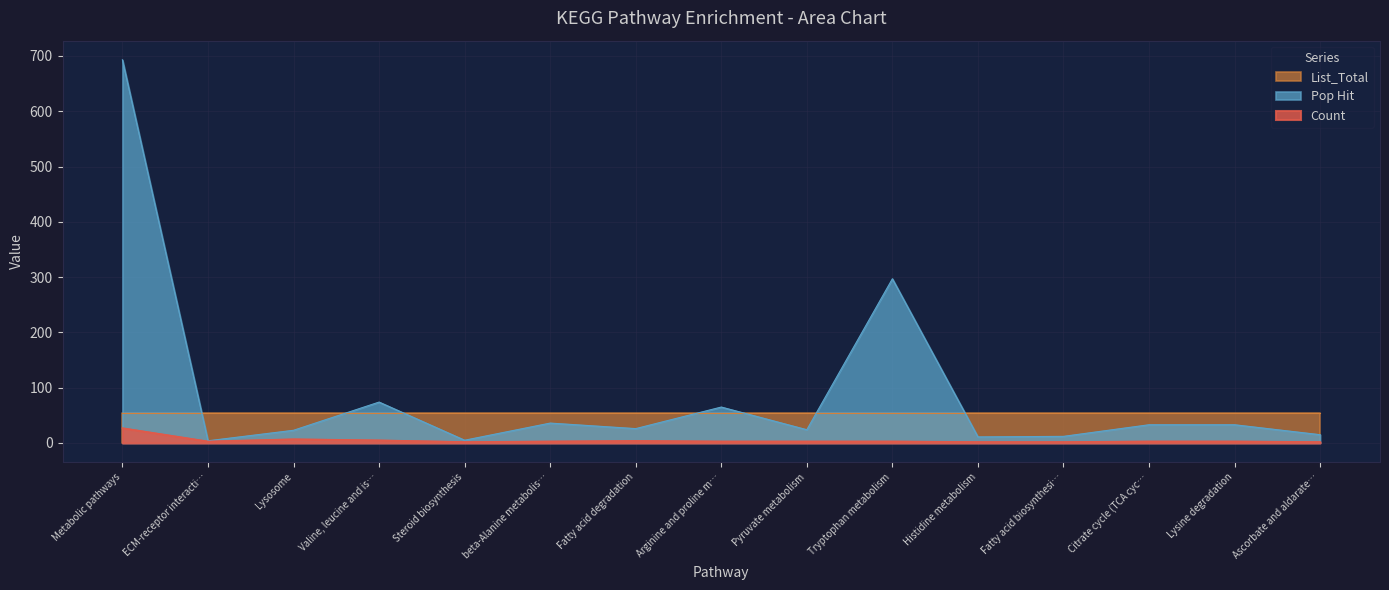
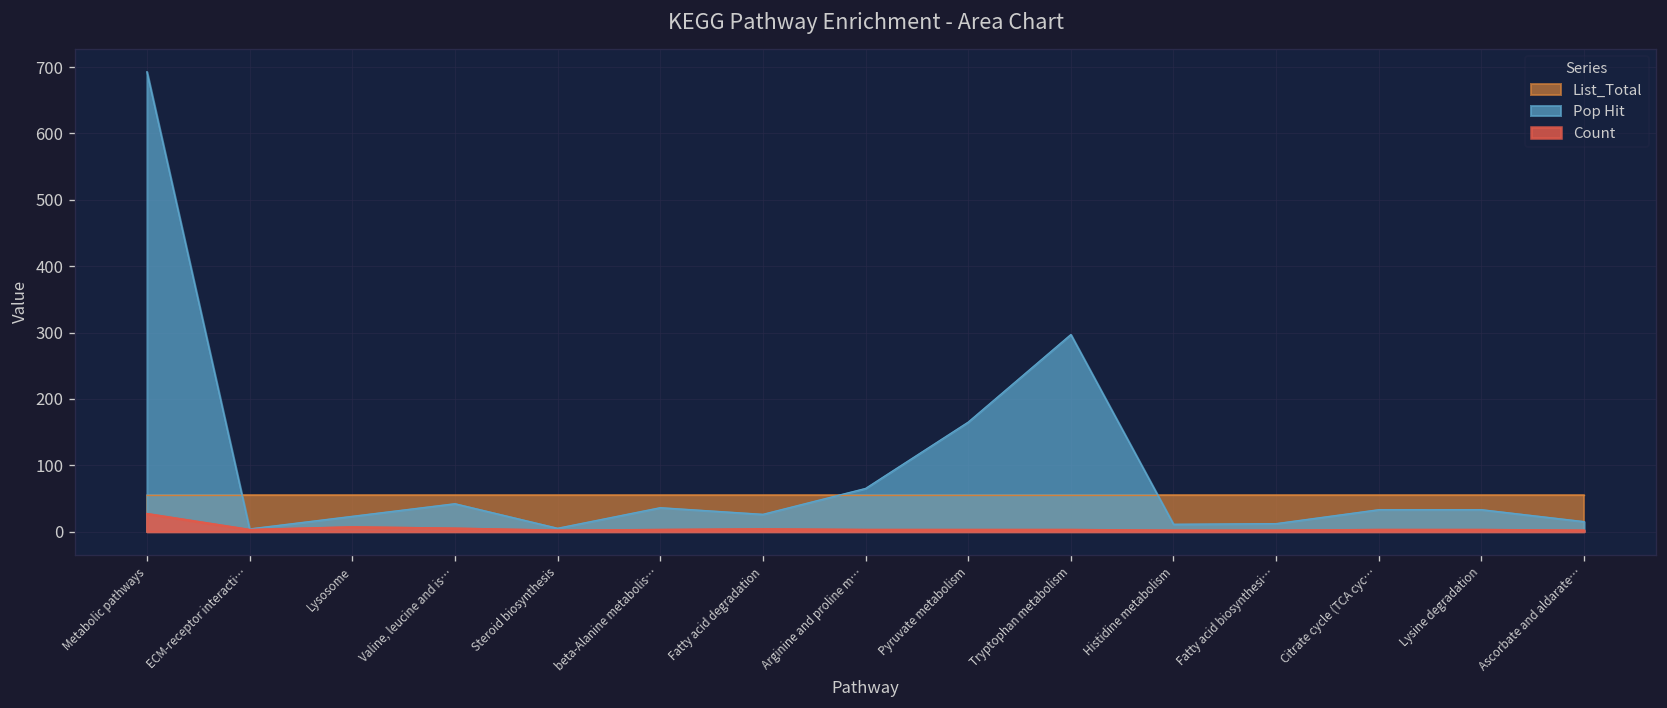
  {
    "Pop Hit": {
      "Metabolic pathways": 690,
      "Lysosome": 20,
-     "Valine, leucine and is…": 70,
+     "Valine, leucine and is…": 40,
      "beta-Alanine metabolis…": 40,
      "Fatty acid degradation": 30,
      "Arginine and proline m…": 70,
-     "Pyruvate metabolism": 20,
+     "Pyruvate metabolism": 170,
      "Tryptophan metabolism": 300,
      "Histidine metabolism": 10,
      "Fatty acid biosynthesi…": 10,
      "Citrate cycle (TCA cyc…": 30,
      "Lysine degradation": 30,
      "Ascorbate and aldarate…": 20
    }
  }
